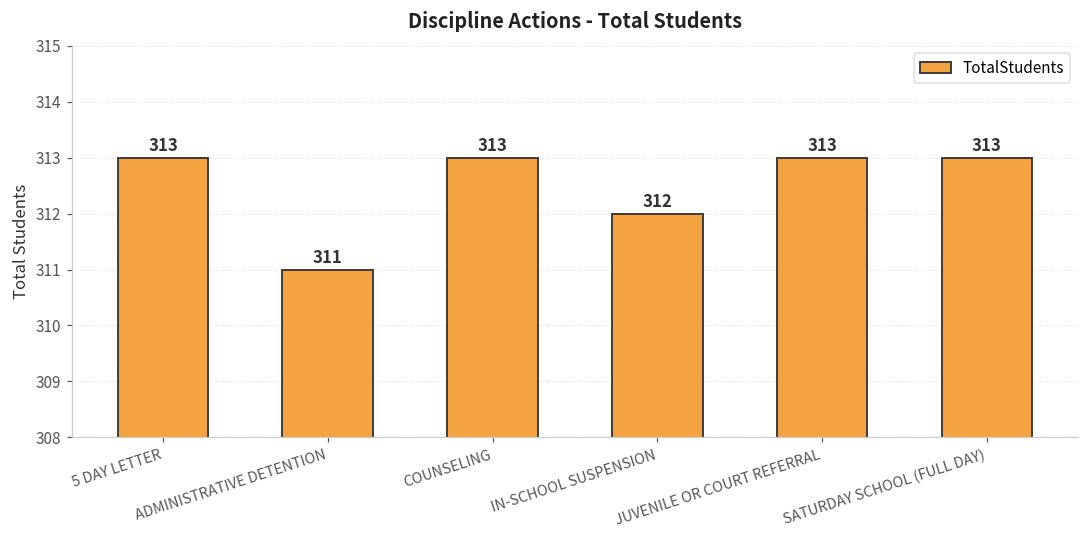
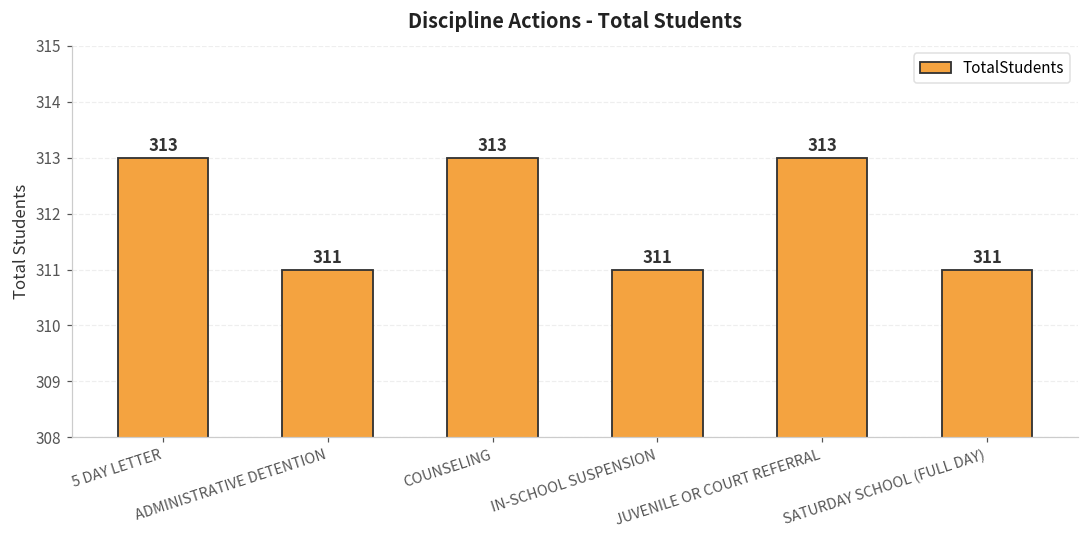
  {
    "5 DAY LETTER": 313,
    "ADMINISTRATIVE DETENTION": 311,
    "COUNSELING": 313,
-   "IN-SCHOOL SUSPENSION": 312,
+   "IN-SCHOOL SUSPENSION": 311,
    "JUVENILE OR COURT REFERRAL": 313,
-   "SATURDAY SCHOOL (FULL DAY)": 313
+   "SATURDAY SCHOOL (FULL DAY)": 311
  }
